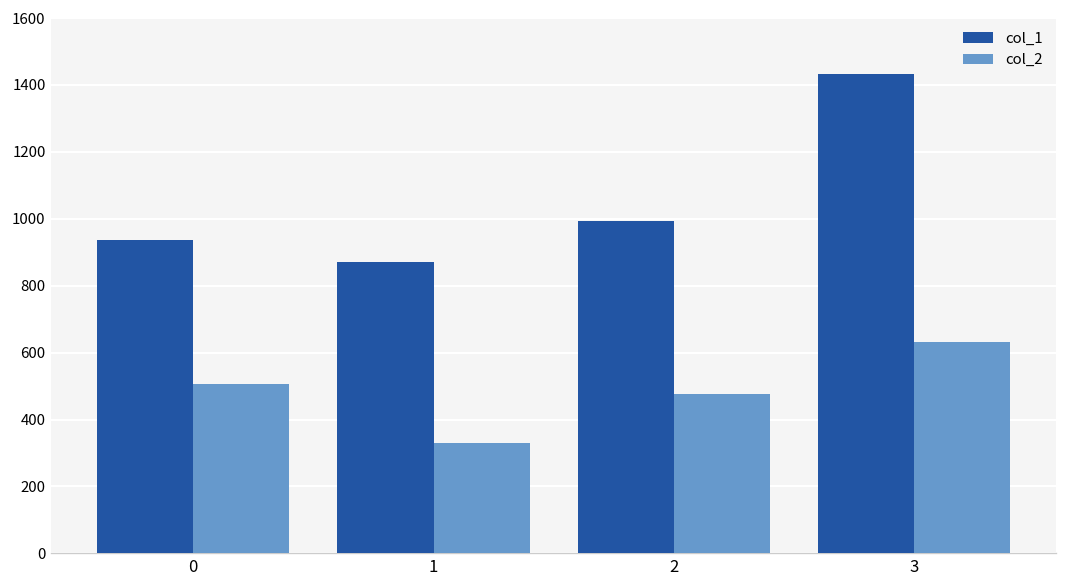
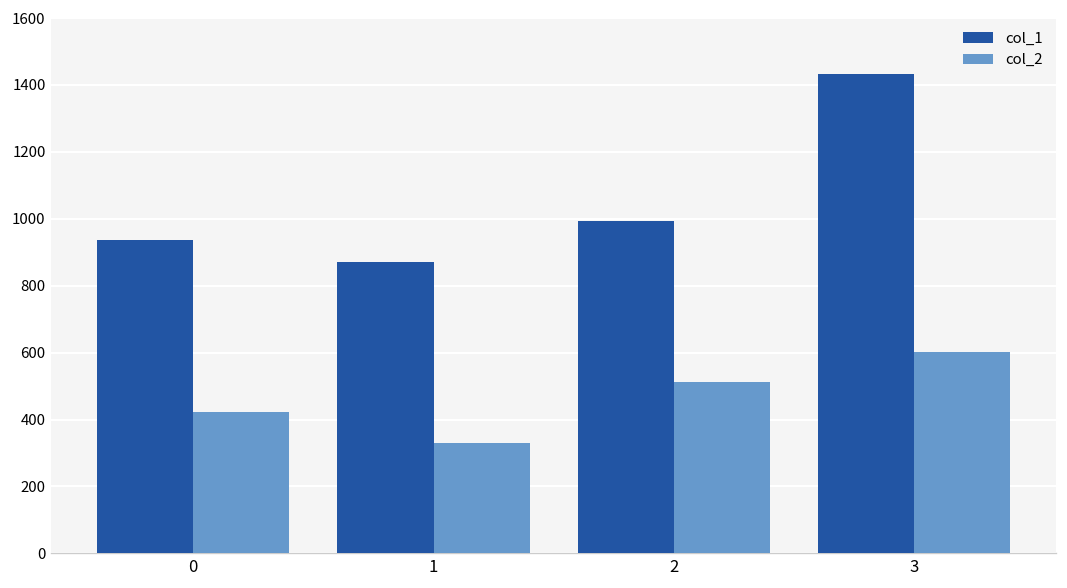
  {
    "col_1": {
      "0": 940,
      "1": 870,
      "2": 990,
      "3": 1430
    },
    "col_2": {
-     "0": 510,
+     "0": 420,
      "1": 330,
-     "2": 480,
-     "3": 630
+     "2": 510,
+     "3": 600
    }
  }
